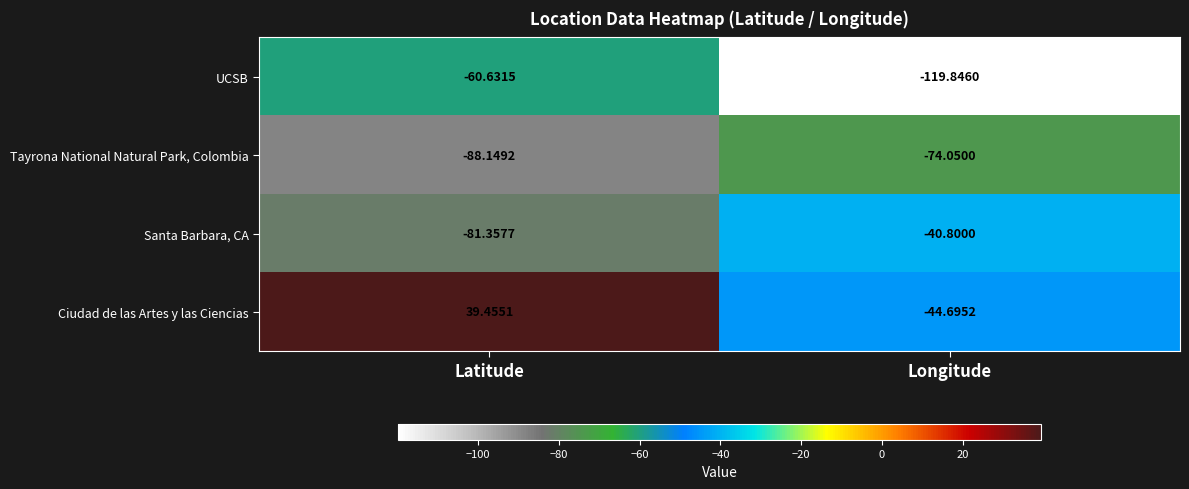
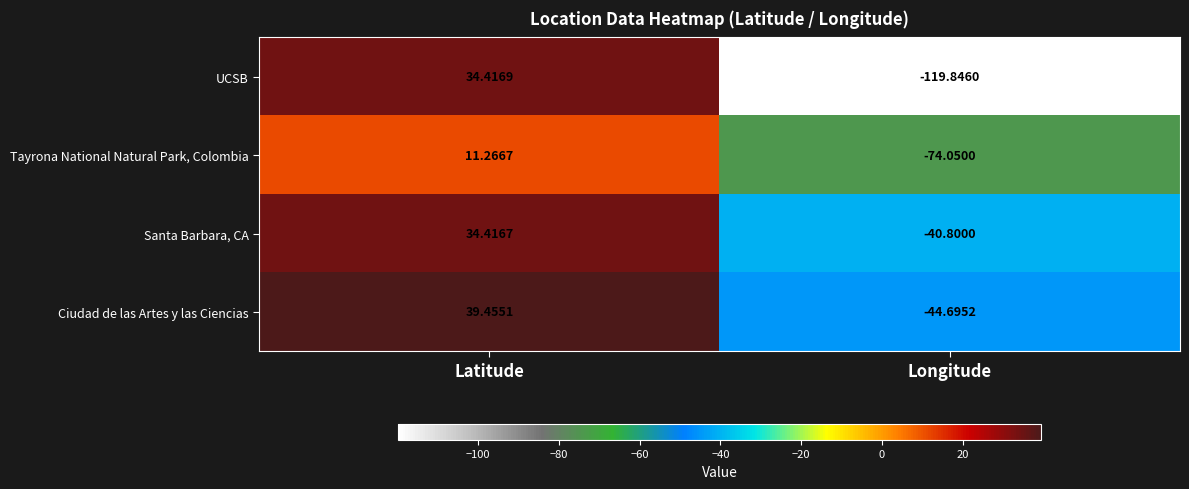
  {
    "UCSB": {
-     "Latitude": -60.6315,
+     "Latitude": 34.4169,
      "Longitude": -119.8460
    },
    "Tayrona National Natural Park, Colombia": {
-     "Latitude": -88.1492,
+     "Latitude": 11.2667,
      "Longitude": -74.0500
    },
    "Santa Barbara, CA": {
-     "Latitude": -81.3577,
+     "Latitude": 34.4167,
      "Longitude": -40.8000
    },
    "Ciudad de las Artes y las Ciencias": {
      "Latitude": 39.4551,
      "Longitude": -44.6952
    }
  }
